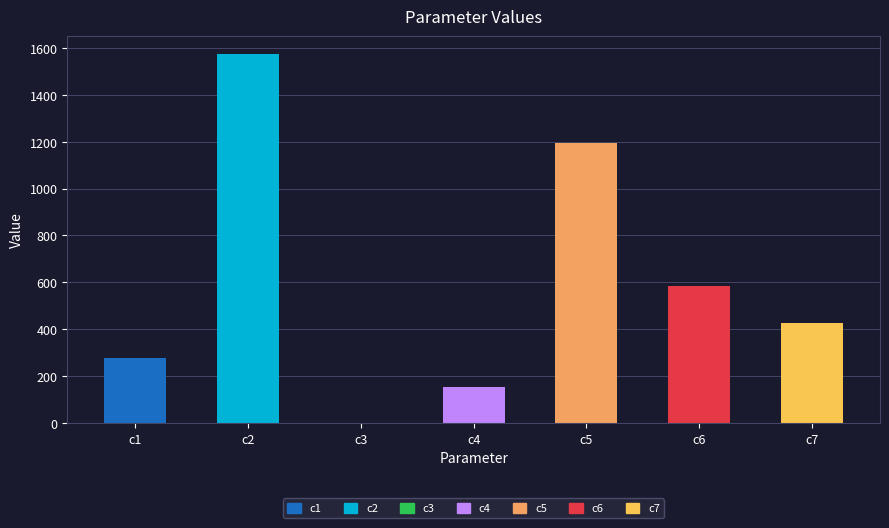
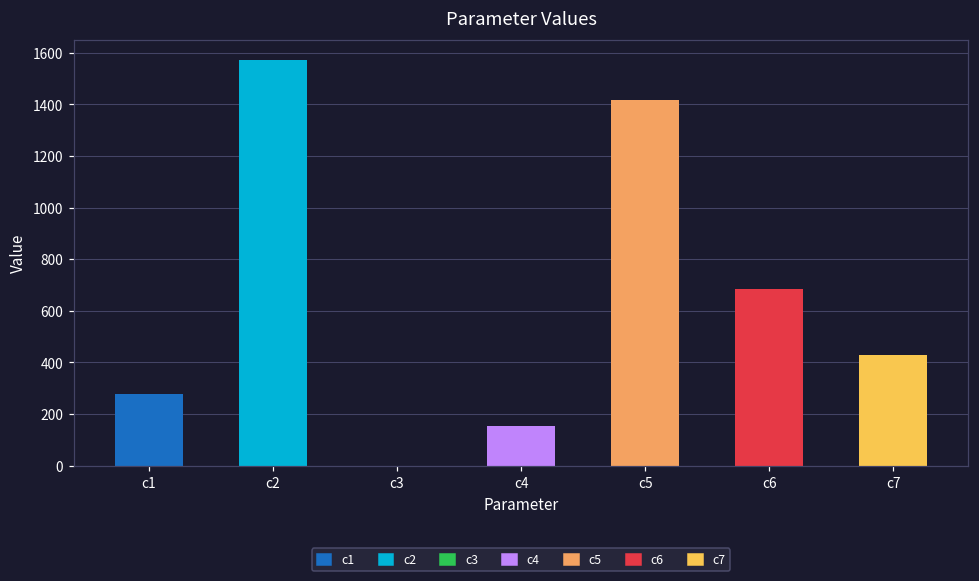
  {
    "c1": 280,
    "c2": 1570,
    "c4": 150,
-   "c5": 1190,
-   "c6": 590,
+   "c5": 1420,
+   "c6": 680,
    "c7": 430
  }
